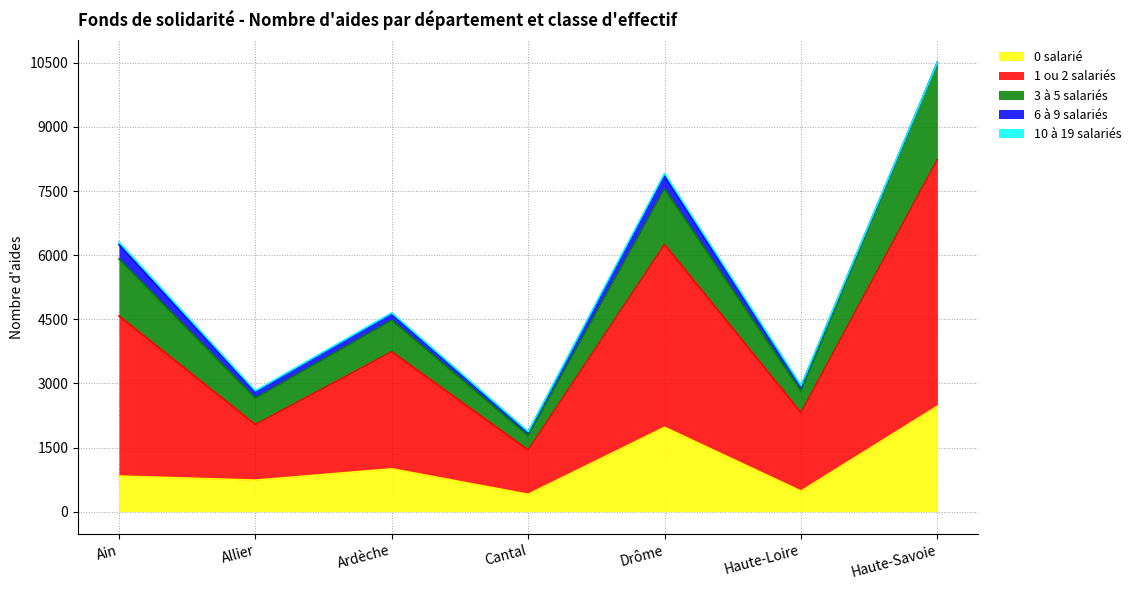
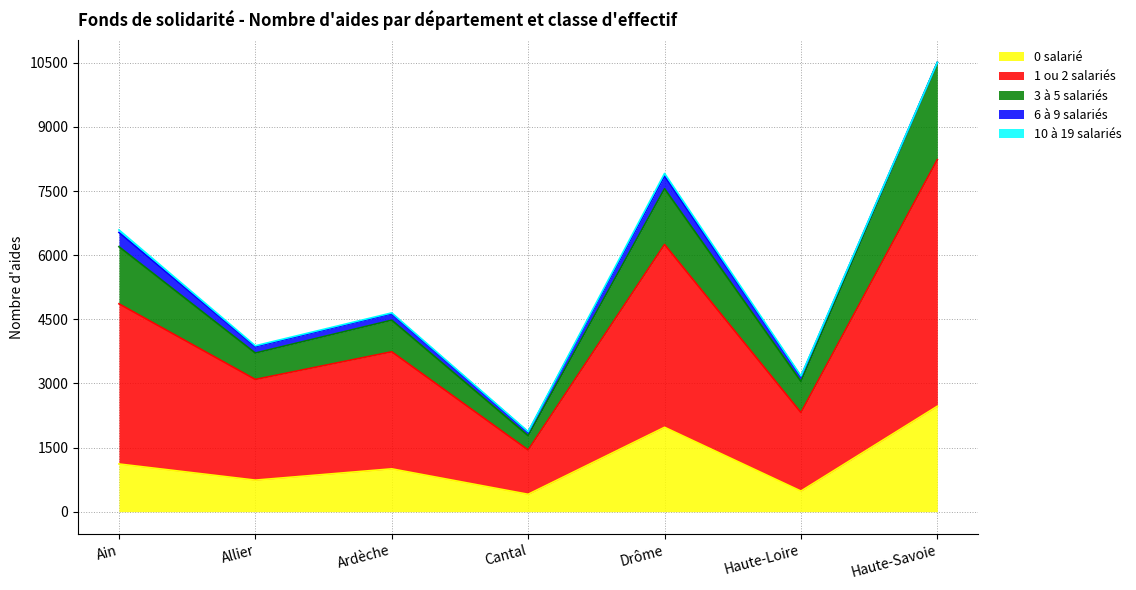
  {
    "0 salarié": {
-     "Ain": 800,
+     "Ain": 1100,
      "Allier": 700,
      "Ardèche": 1000,
      "Cantal": 400,
      "Drôme": 2000,
      "Haute-Loire": 500,
      "Haute-Savoie": 2500
    },
    "1 ou 2 salariés": {
      "Ain": 3700,
-     "Allier": 1300,
+     "Allier": 2400,
      "Ardèche": 2700,
      "Cantal": 1000,
      "Drôme": 4300,
      "Haute-Loire": 1800,
      "Haute-Savoie": 5800
    },
    "3 à 5 salariés": {
      "Ain": 1300,
      "Allier": 600,
      "Ardèche": 700,
      "Cantal": 300,
      "Drôme": 1300,
-     "Haute-Loire": 500
+     "Haute-Loire": 700
    },
    "6 à 9 salariés": {
      "Drôme": 300
    },
    "10 à 19 salariés": {
      "Drôme": 100
    }
  }
